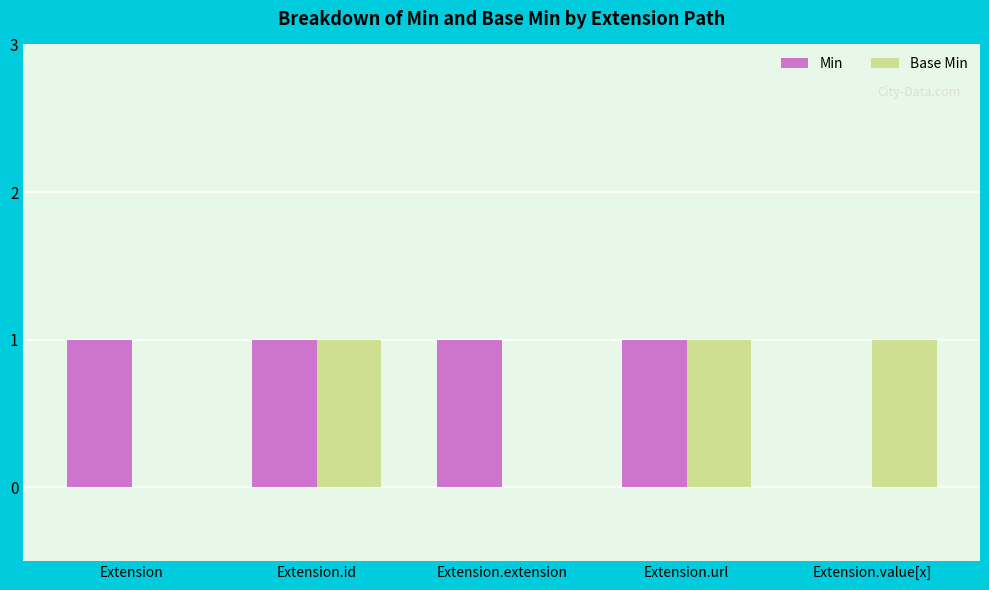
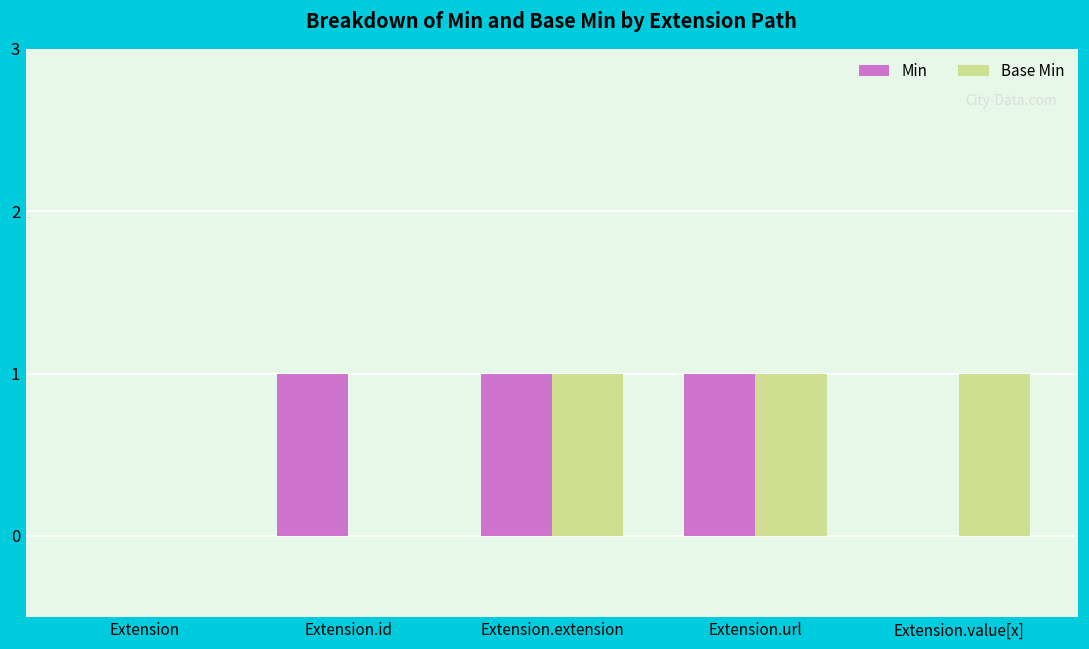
  {
    "Min": {
-     "Extension": 1,
+     "Extension": 0,
      "Extension.id": 1,
      "Extension.extension": 1,
      "Extension.url": 1,
      "Extension.value[x]": 0
    },
    "Base Min": {
      "Extension": 0,
-     "Extension.id": 1,
-     "Extension.extension": 0,
+     "Extension.id": 0,
+     "Extension.extension": 1,
      "Extension.url": 1,
      "Extension.value[x]": 1
    }
  }
